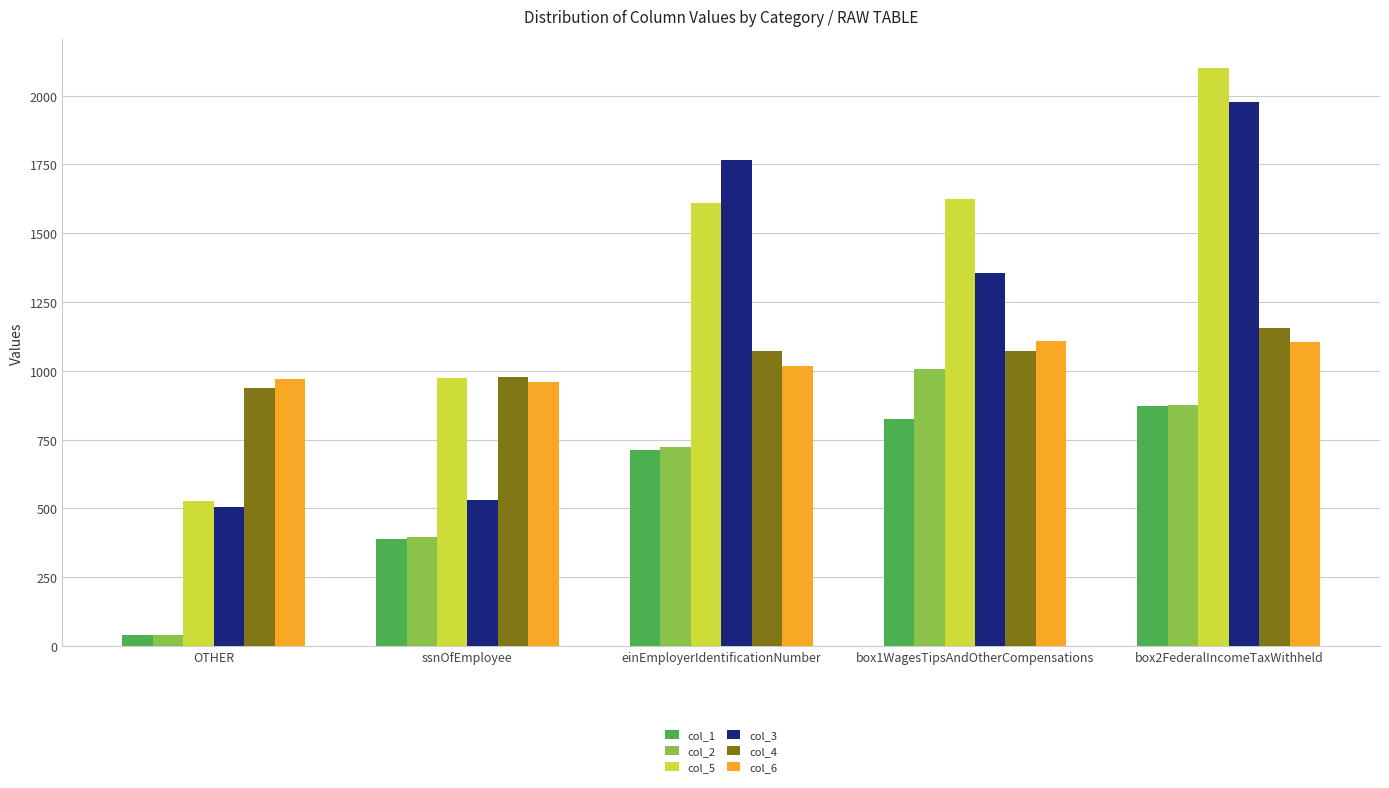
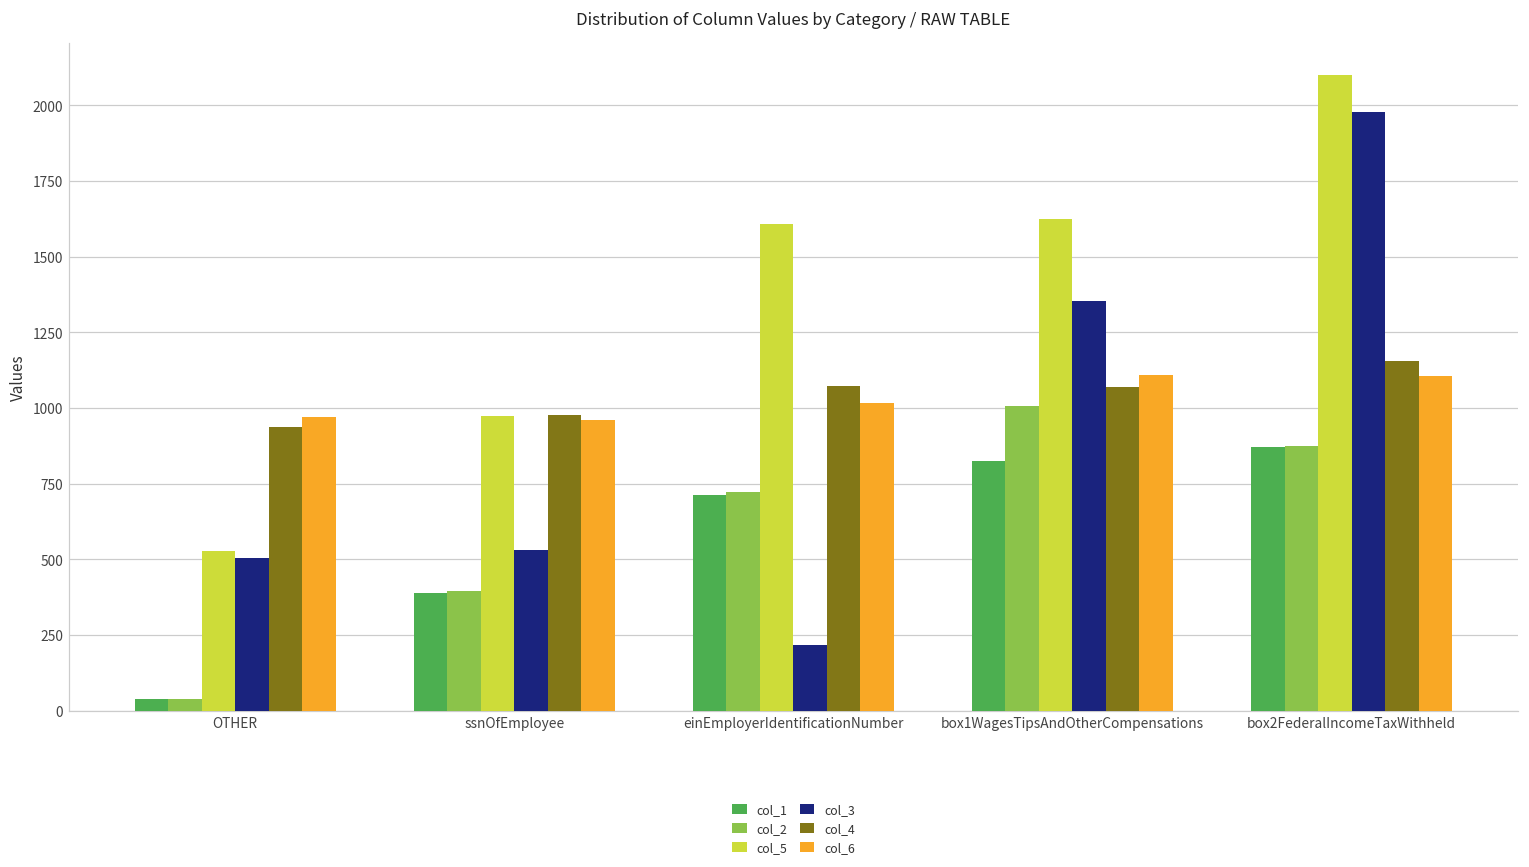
  {
    "col_1": {
      "OTHER": 40,
      "ssnOfEmployee": 390,
      "einEmployerIdentificationNumber": 710,
      "box1WagesTipsAndOtherCompensations": 830,
      "box2FederalIncomeTaxWithheld": 870
    },
    "col_2": {
      "OTHER": 40,
      "ssnOfEmployee": 400,
      "einEmployerIdentificationNumber": 720,
      "box1WagesTipsAndOtherCompensations": 1010,
      "box2FederalIncomeTaxWithheld": 880
    },
    "col_5": {
      "OTHER": 530,
      "ssnOfEmployee": 980,
      "einEmployerIdentificationNumber": 1610,
      "box1WagesTipsAndOtherCompensations": 1630,
      "box2FederalIncomeTaxWithheld": 2100
    },
    "col_3": {
      "OTHER": 500,
      "ssnOfEmployee": 530,
-     "einEmployerIdentificationNumber": 1770,
+     "einEmployerIdentificationNumber": 220,
      "box1WagesTipsAndOtherCompensations": 1360,
      "box2FederalIncomeTaxWithheld": 1980
    },
    "col_4": {
      "OTHER": 940,
      "ssnOfEmployee": 980,
      "einEmployerIdentificationNumber": 1070,
      "box1WagesTipsAndOtherCompensations": 1070,
      "box2FederalIncomeTaxWithheld": 1160
    },
    "col_6": {
      "OTHER": 970,
      "ssnOfEmployee": 960,
      "einEmployerIdentificationNumber": 1020,
      "box1WagesTipsAndOtherCompensations": 1110,
      "box2FederalIncomeTaxWithheld": 1110
    }
  }
